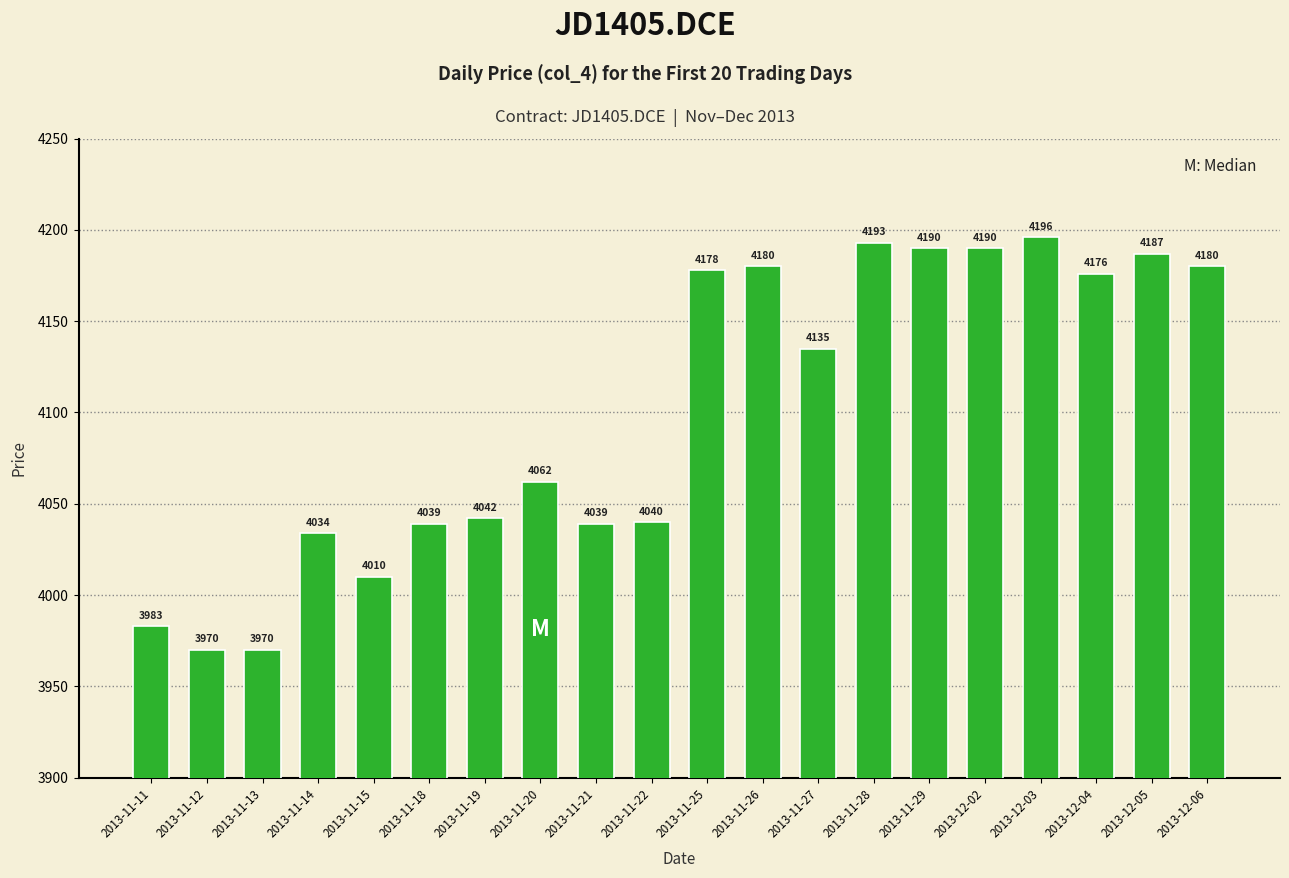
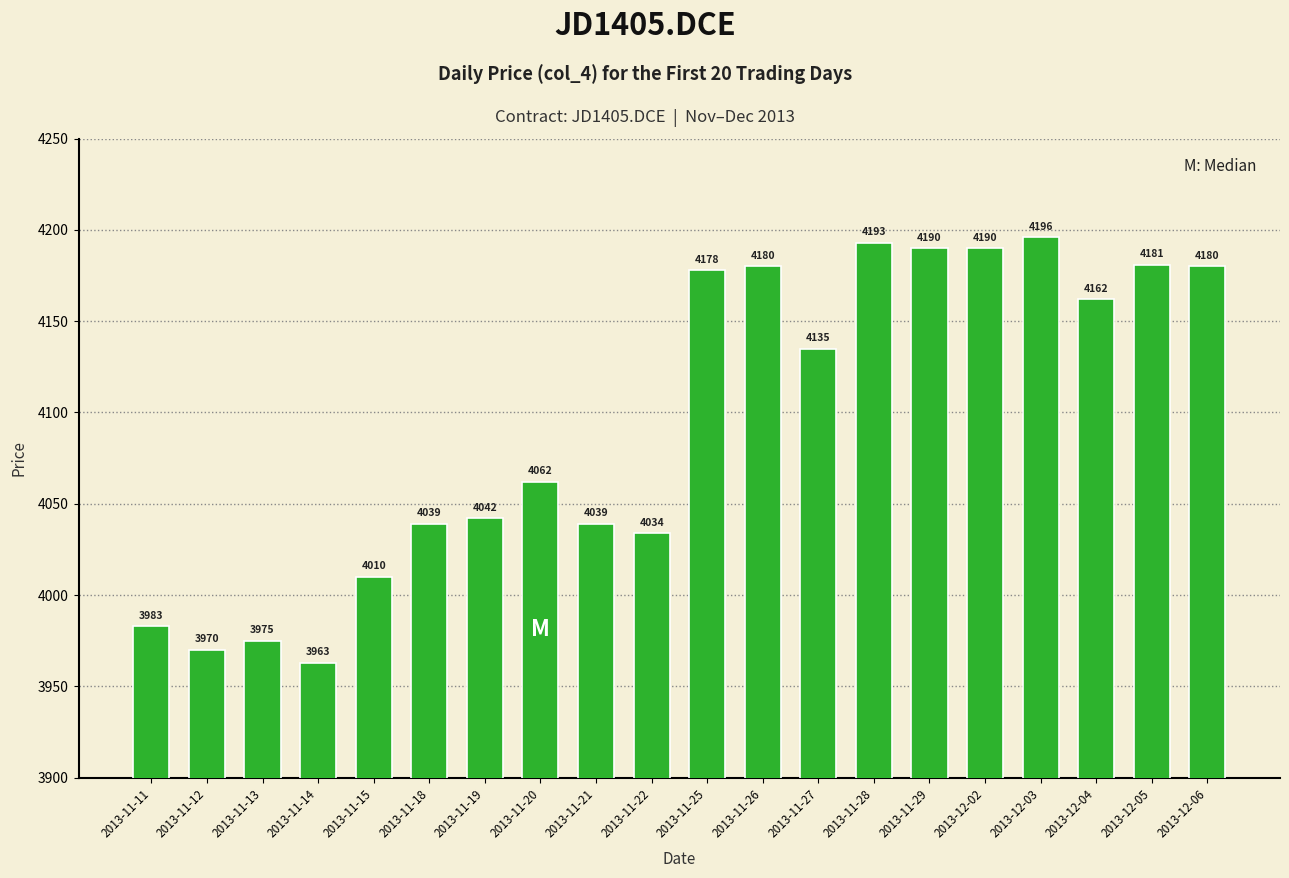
  {
    "2013-11-11": 3983,
    "2013-11-12": 3970,
-   "2013-11-13": 3970,
-   "2013-11-14": 4034,
+   "2013-11-13": 3975,
+   "2013-11-14": 3963,
    "2013-11-15": 4010,
    "2013-11-18": 4039,
    "2013-11-19": 4042,
    "2013-11-20": 4062,
    "2013-11-21": 4039,
-   "2013-11-22": 4040,
+   "2013-11-22": 4034,
    "2013-11-25": 4178,
    "2013-11-26": 4180,
    "2013-11-27": 4135,
    "2013-11-28": 4193,
    "2013-11-29": 4190,
    "2013-12-02": 4190,
    "2013-12-03": 4196,
-   "2013-12-04": 4176,
-   "2013-12-05": 4187,
+   "2013-12-04": 4162,
+   "2013-12-05": 4181,
    "2013-12-06": 4180
  }
